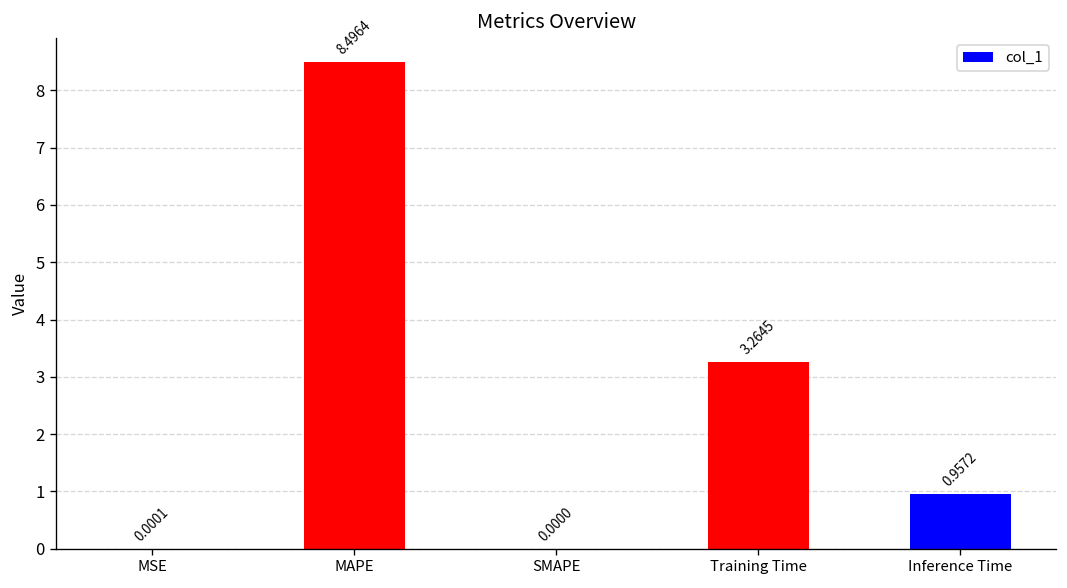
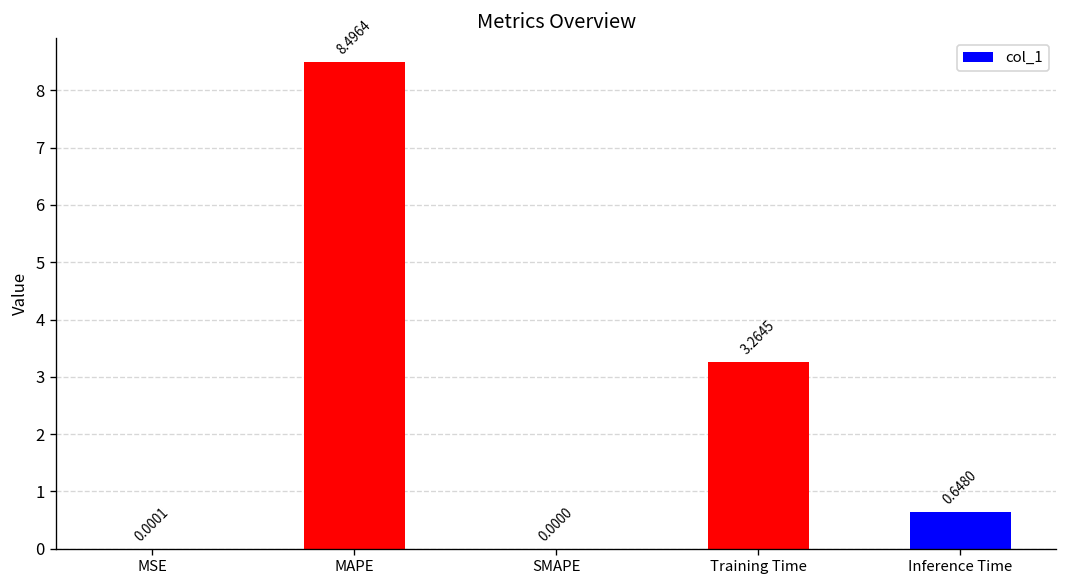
  {
    "MSE": 0.0001,
    "MAPE": 8.4964,
    "SMAPE": 0.0000,
    "Training Time": 3.2645,
-   "Inference Time": 0.9572
+   "Inference Time": 0.6480
  }
